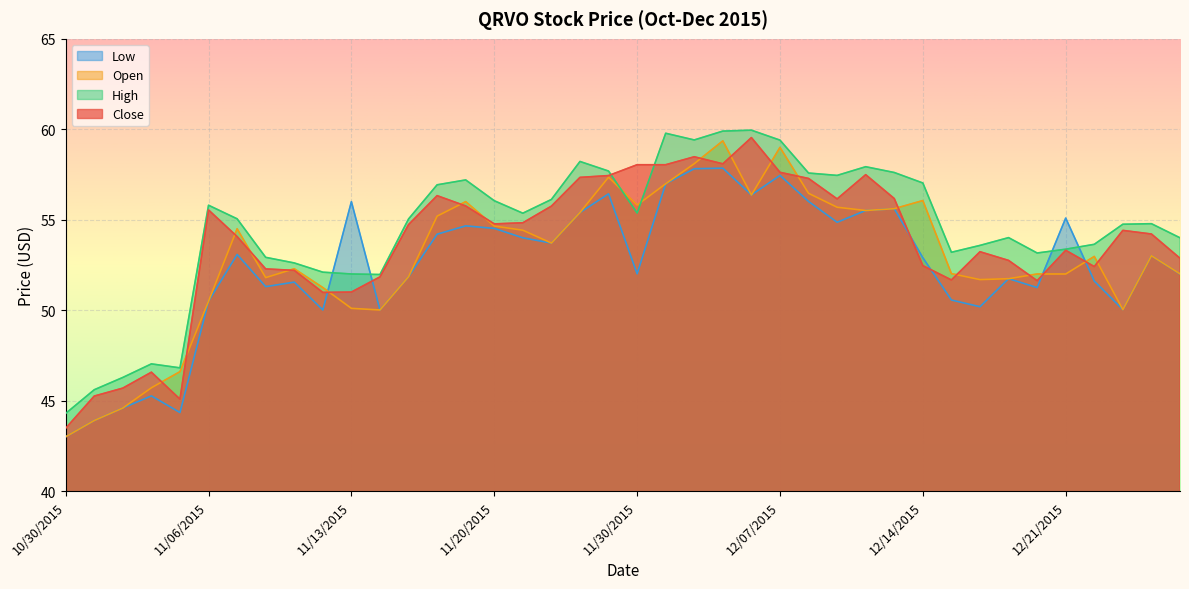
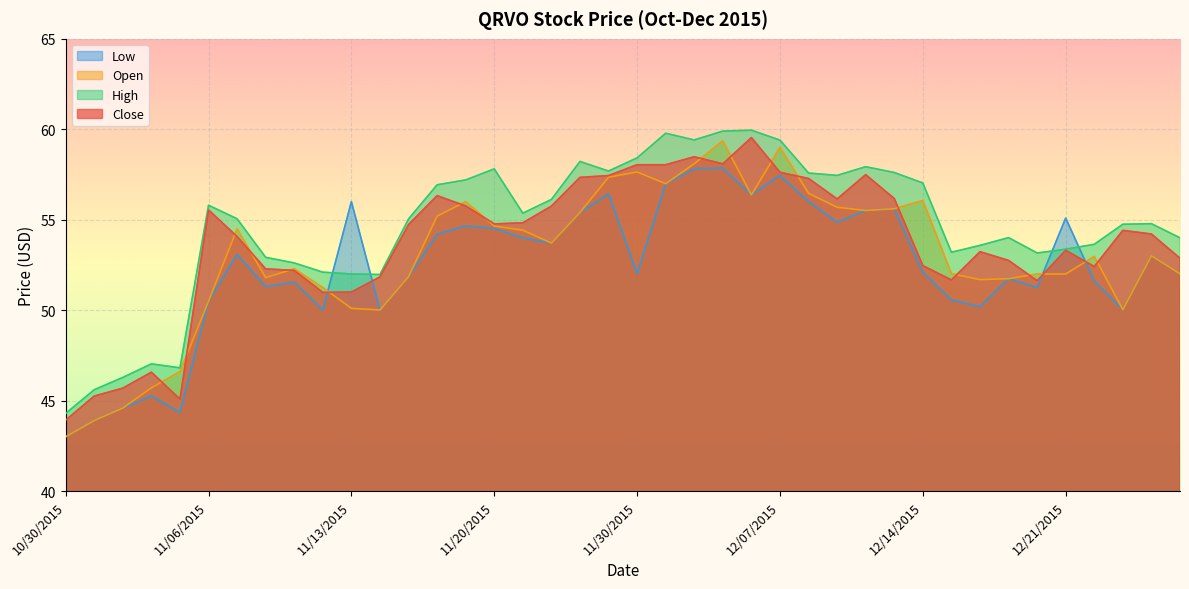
  {
    "Low": {
      "11/13/2015": 56.0,
      "11/30/2015": 52.0,
      "12/07/2015": 57.5,
-     "12/14/2015": 52.9,
+     "12/14/2015": 52.1,
      "12/21/2015": 55.1
    },
    "Open": {
      "11/13/2015": 50.1,
-     "11/30/2015": 55.8,
+     "11/30/2015": 57.6,
      "12/07/2015": 59.0,
      "12/14/2015": 56.1,
      "12/21/2015": 52.0
    },
    "High": {
      "10/30/2015": 44.3,
      "11/06/2015": 55.8,
      "11/13/2015": 52.0,
-     "11/20/2015": 56.1,
-     "11/30/2015": 55.4,
+     "11/20/2015": 57.8,
+     "11/30/2015": 58.4,
      "12/07/2015": 59.4,
      "12/14/2015": 57.0
    },
    "Close": {
-     "10/30/2015": 43.5,
+     "10/30/2015": 43.9,
      "11/06/2015": 55.5,
      "11/13/2015": 51.0,
      "11/30/2015": 58.0,
      "12/07/2015": 57.6,
      "12/14/2015": 52.5
    }
  }
